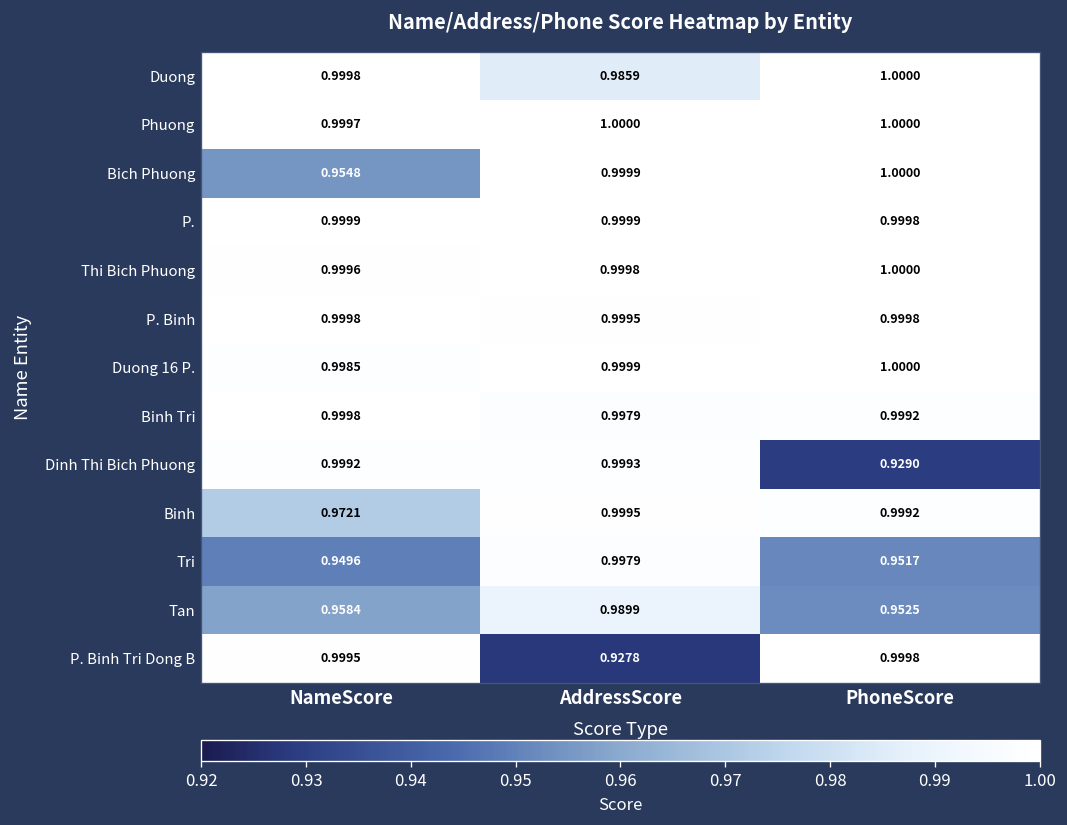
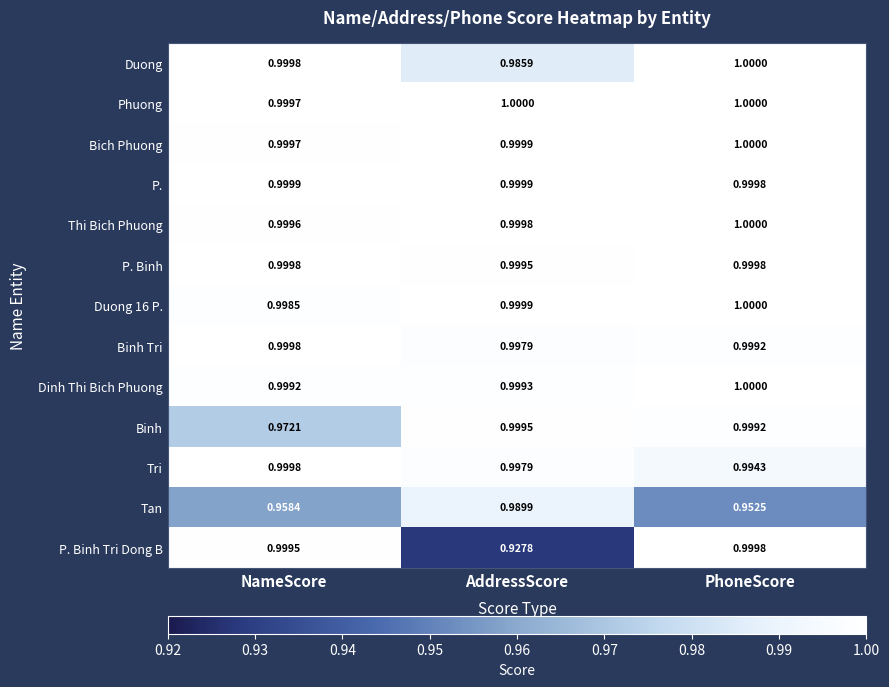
  {
    "Duong": {
      "NameScore": 0.9998,
      "AddressScore": 0.9859,
      "PhoneScore": 1.0000
    },
    "Phuong": {
      "NameScore": 0.9997,
      "AddressScore": 1.0000,
      "PhoneScore": 1.0000
    },
    "Bich Phuong": {
-     "NameScore": 0.9548,
+     "NameScore": 0.9997,
      "AddressScore": 0.9999,
      "PhoneScore": 1.0000
    },
    "P.": {
      "NameScore": 0.9999,
      "AddressScore": 0.9999,
      "PhoneScore": 0.9998
    },
    "Thi Bich Phuong": {
      "NameScore": 0.9996,
      "AddressScore": 0.9998,
      "PhoneScore": 1.0000
    },
    "P. Binh": {
      "NameScore": 0.9998,
      "AddressScore": 0.9995,
      "PhoneScore": 0.9998
    },
    "Duong 16 P.": {
      "NameScore": 0.9985,
      "AddressScore": 0.9999,
      "PhoneScore": 1.0000
    },
    "Binh Tri": {
      "NameScore": 0.9998,
      "AddressScore": 0.9979,
      "PhoneScore": 0.9992
    },
    "Dinh Thi Bich Phuong": {
      "NameScore": 0.9992,
      "AddressScore": 0.9993,
-     "PhoneScore": 0.9290
+     "PhoneScore": 1.0000
    },
    "Binh": {
      "NameScore": 0.9721,
      "AddressScore": 0.9995,
      "PhoneScore": 0.9992
    },
    "Tri": {
-     "NameScore": 0.9496,
+     "NameScore": 0.9998,
      "AddressScore": 0.9979,
-     "PhoneScore": 0.9517
+     "PhoneScore": 0.9943
    },
    "Tan": {
      "NameScore": 0.9584,
      "AddressScore": 0.9899,
      "PhoneScore": 0.9525
    },
    "P. Binh Tri Dong B": {
      "NameScore": 0.9995,
      "AddressScore": 0.9278,
      "PhoneScore": 0.9998
    }
  }
